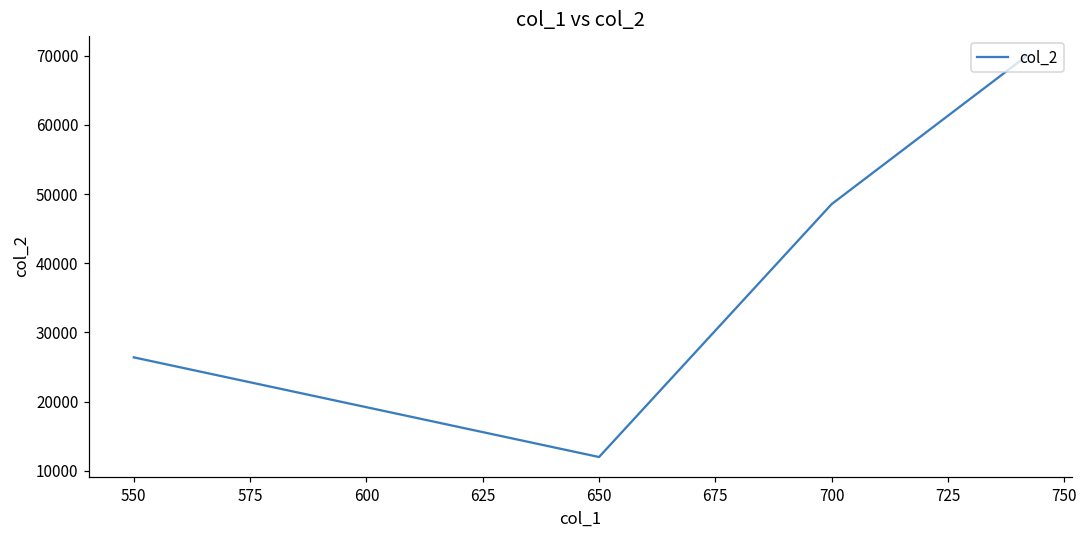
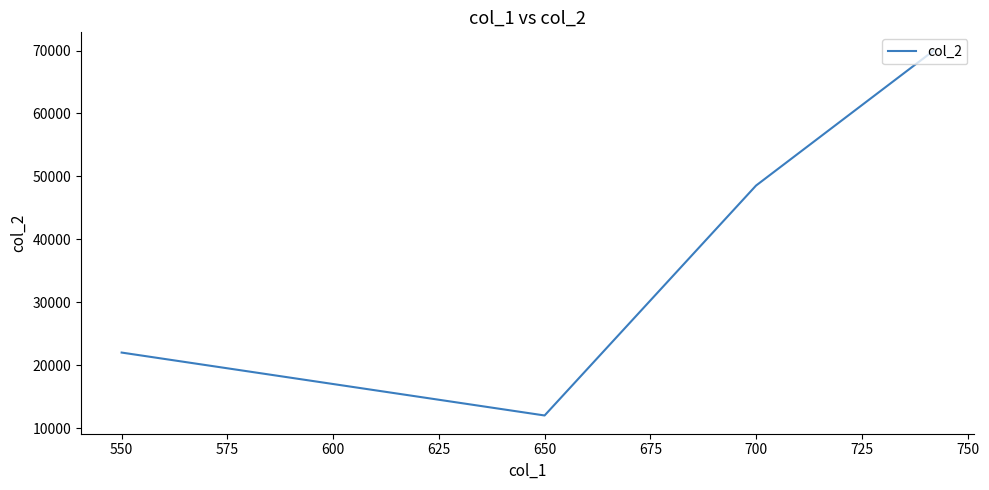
  {
-   "550": 26000,
+   "550": 22000,
    "650": 12000,
    "700": 49000
  }
